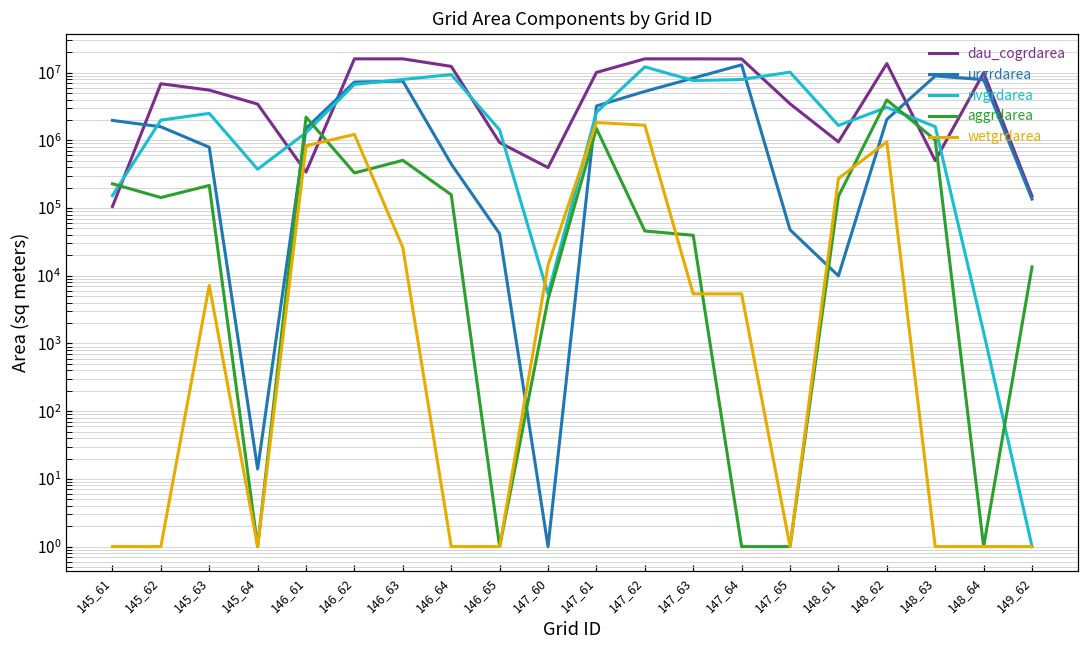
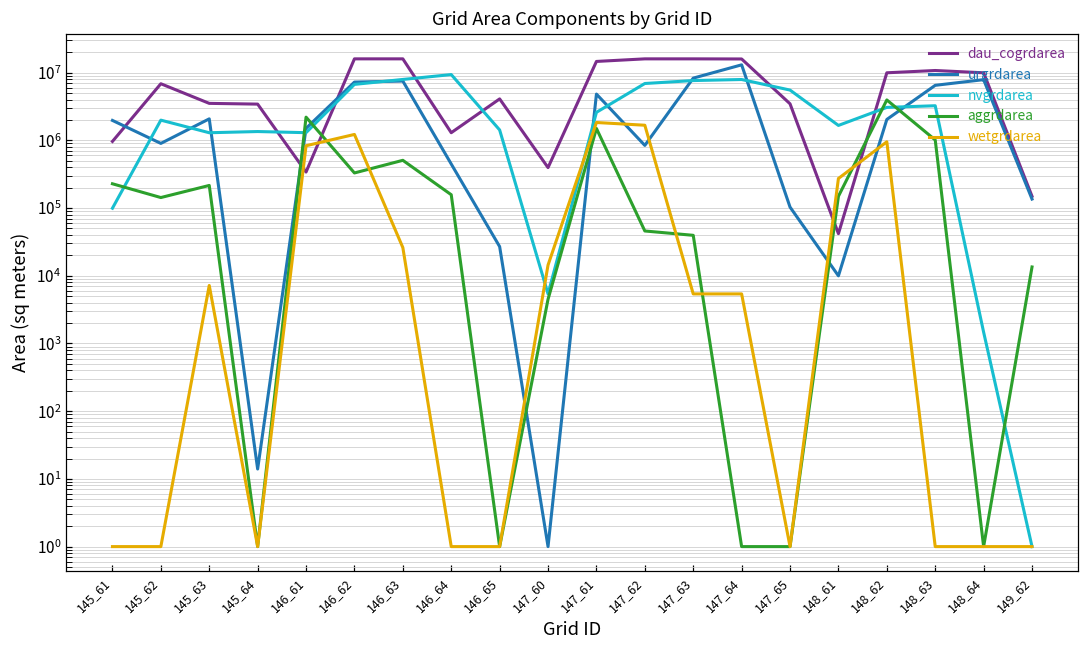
  {
    "dau_cogrdarea": {
-     "145_61": 110000,
+     "145_61": 1000000,
      "145_62": 7000000,
-     "145_63": 6000000,
+     "145_63": 4000000,
      "145_64": 3000000,
      "146_61": 300000,
      "146_62": 16000000,
      "146_63": 16000000,
-     "146_64": 12000000,
-     "146_65": 900000,
+     "146_64": 1300000,
+     "146_65": 4000000,
      "147_60": 400000,
-     "147_61": 10000000,
+     "147_61": 15000000,
      "147_62": 16000000,
      "147_63": 16000000,
      "147_64": 16000000,
      "147_65": 3000000,
-     "148_61": 1000000,
-     "148_62": 14000000,
-     "148_63": 500000,
+     "148_61": 40000,
+     "148_62": 10000000,
+     "148_63": 11000000,
      "148_64": 10000000,
      "149_62": 150000
    },
    "urgrdarea": {
      "145_61": 2000000,
-     "145_62": 1600000,
-     "145_63": 800000,
+     "145_62": 900000,
+     "145_63": 2100000,
      "145_64": 14,
      "146_61": 1500000,
      "146_64": 400000,
-     "146_65": 40000,
+     "146_65": 30000,
      "147_60": 1,
-     "147_61": 3000000,
-     "147_62": 5000000,
+     "147_61": 5000000,
+     "147_62": 800000,
      "147_64": 13000000,
-     "147_65": 50000,
+     "147_65": 100000,
      "148_61": 10000,
      "148_62": 2000000,
-     "148_63": 9000000,
+     "148_63": 7000000,
      "148_64": 8000000,
      "149_62": 140000
    },
    "nvgrdarea": {
-     "145_61": 150000,
+     "145_61": 100000,
      "145_62": 2000000,
-     "145_63": 2500000,
-     "145_64": 400000,
+     "145_63": 1300000,
+     "145_64": 1400000,
      "146_61": 1300000,
      "146_64": 9000000,
      "146_65": 1400000,
      "147_60": 5000,
      "147_61": 2600000,
-     "147_62": 12000000,
+     "147_62": 7000000,
      "147_64": 8000000,
-     "147_65": 10000000,
+     "147_65": 6000000,
      "148_61": 1700000,
      "148_62": 3000000,
-     "148_63": 1600000,
+     "148_63": 3000000,
      "148_64": 1500
    },
    "aggrdarea": {
      "145_61": 230000,
      "145_62": 140000,
      "145_63": 220000,
      "146_61": 2200000,
      "146_62": 300000,
      "146_63": 500000,
      "146_64": 160000,
      "147_60": 5000,
      "147_61": 1500000,
      "147_62": 50000,
      "147_63": 40000,
      "147_64": 1,
      "148_61": 150000,
      "148_62": 4000000,
      "148_63": 1000000,
      "149_62": 14000
    },
    "wetgrdarea": {
      "145_61": 1,
      "145_62": 1,
      "145_63": 7000,
      "146_61": 800000,
      "146_62": 1200000,
      "146_63": 26000,
      "146_64": 1,
      "147_60": 14000,
      "147_61": 1800000,
      "147_62": 1700000,
      "147_63": 5000,
      "147_64": 5000,
      "148_61": 300000,
      "148_62": 1000000,
      "148_63": 1
    }
  }
